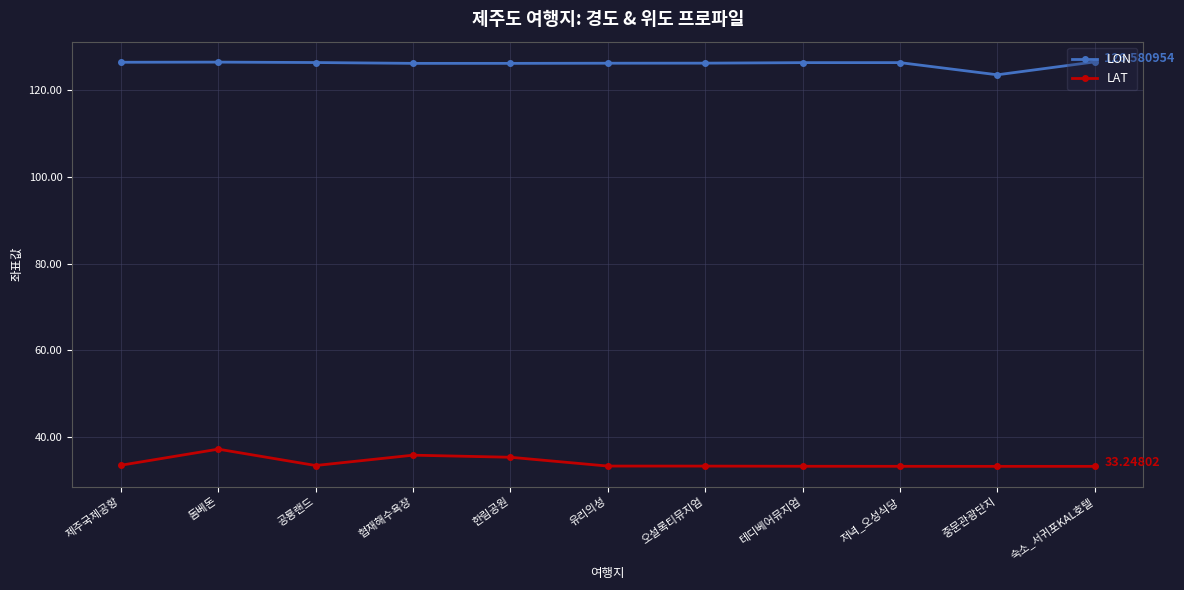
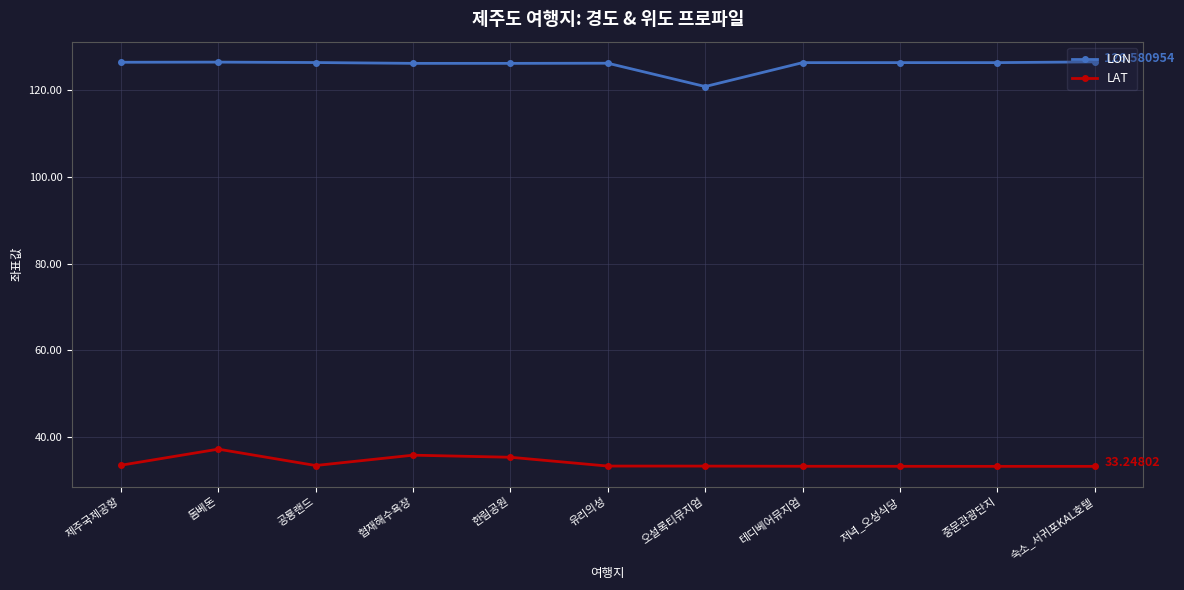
  {
    "LON": {
      "제주국제공항": 126,
      "돔베돈": 127,
      "공룡랜드": 126,
      "협재해수욕장": 126,
      "한림공원": 126,
      "유리의성": 126,
-     "오설록티뮤지엄": 126,
+     "오설록티뮤지엄": 121,
      "테디베어뮤지엄": 126,
      "저녁_오성식당": 126,
-     "중문관광단지": 124
+     "중문관광단지": 126
    },
    "LAT": {
      "숙소_서귀포KAL호텔": 33.24802
    }
  }
